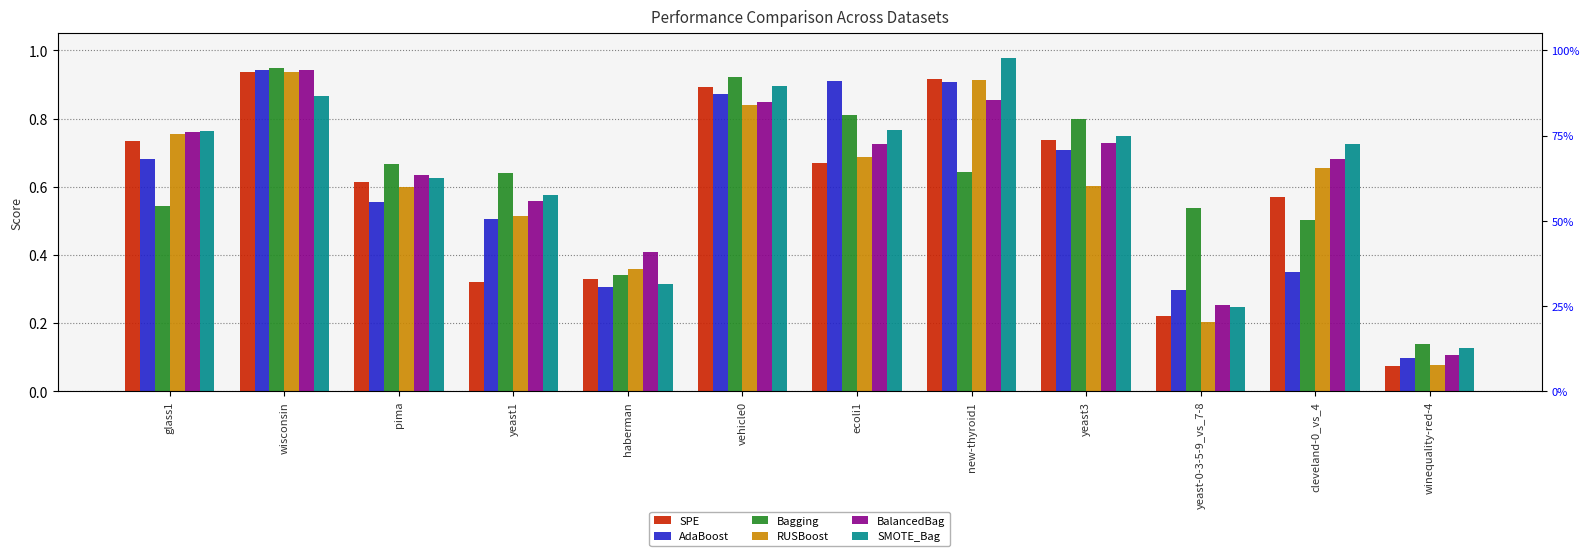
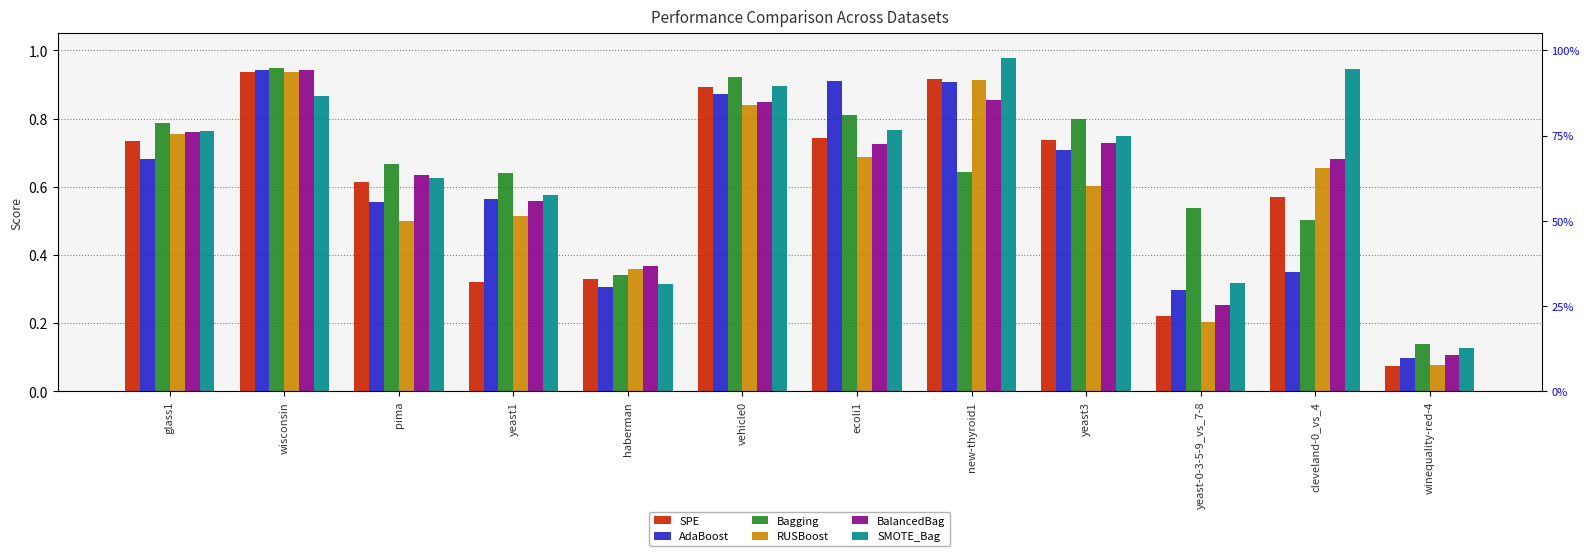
  {
    "SPE": {
      "glass1": 0.73,
      "wisconsin": 0.94,
      "pima": 0.61,
      "yeast1": 0.32,
      "haberman": 0.33,
      "vehicle0": 0.89,
-     "ecoli1": 0.67,
+     "ecoli1": 0.74,
      "new-thyroid1": 0.92,
      "yeast3": 0.74,
      "yeast-0-3-5-9_vs_7-8": 0.22,
      "cleveland-0_vs_4": 0.57,
      "winequality-red-4": 0.08
    },
    "AdaBoost": {
      "glass1": 0.68,
      "wisconsin": 0.94,
      "pima": 0.56,
-     "yeast1": 0.51,
+     "yeast1": 0.56,
      "haberman": 0.31,
      "vehicle0": 0.87,
      "ecoli1": 0.91,
      "new-thyroid1": 0.91,
      "yeast3": 0.71,
      "yeast-0-3-5-9_vs_7-8": 0.30,
      "cleveland-0_vs_4": 0.35,
      "winequality-red-4": 0.10
    },
    "Bagging": {
-     "glass1": 0.54,
+     "glass1": 0.79,
      "wisconsin": 0.95,
      "pima": 0.67,
      "yeast1": 0.64,
      "haberman": 0.34,
      "vehicle0": 0.92,
      "ecoli1": 0.81,
      "new-thyroid1": 0.64,
      "yeast3": 0.80,
      "yeast-0-3-5-9_vs_7-8": 0.54,
      "cleveland-0_vs_4": 0.50,
      "winequality-red-4": 0.14
    },
    "RUSBoost": {
      "glass1": 0.76,
      "wisconsin": 0.94,
-     "pima": 0.6,
+     "pima": 0.5,
      "yeast1": 0.51,
      "haberman": 0.36,
      "vehicle0": 0.84,
      "ecoli1": 0.69,
      "new-thyroid1": 0.91,
      "yeast3": 0.6,
      "yeast-0-3-5-9_vs_7-8": 0.2,
      "cleveland-0_vs_4": 0.66,
      "winequality-red-4": 0.08
    },
    "BalancedBag": {
      "glass1": 0.76,
      "wisconsin": 0.94,
      "pima": 0.63,
      "yeast1": 0.56,
-     "haberman": 0.41,
+     "haberman": 0.37,
      "vehicle0": 0.85,
      "ecoli1": 0.73,
      "new-thyroid1": 0.85,
      "yeast3": 0.73,
      "yeast-0-3-5-9_vs_7-8": 0.25,
      "cleveland-0_vs_4": 0.68,
      "winequality-red-4": 0.11
    },
    "SMOTE_Bag": {
      "glass1": 0.76,
      "wisconsin": 0.87,
      "pima": 0.63,
      "yeast1": 0.58,
      "haberman": 0.32,
      "vehicle0": 0.90,
      "ecoli1": 0.77,
      "new-thyroid1": 0.98,
      "yeast3": 0.75,
-     "yeast-0-3-5-9_vs_7-8": 0.25,
-     "cleveland-0_vs_4": 0.73,
+     "yeast-0-3-5-9_vs_7-8": 0.32,
+     "cleveland-0_vs_4": 0.95,
      "winequality-red-4": 0.13
    }
  }
